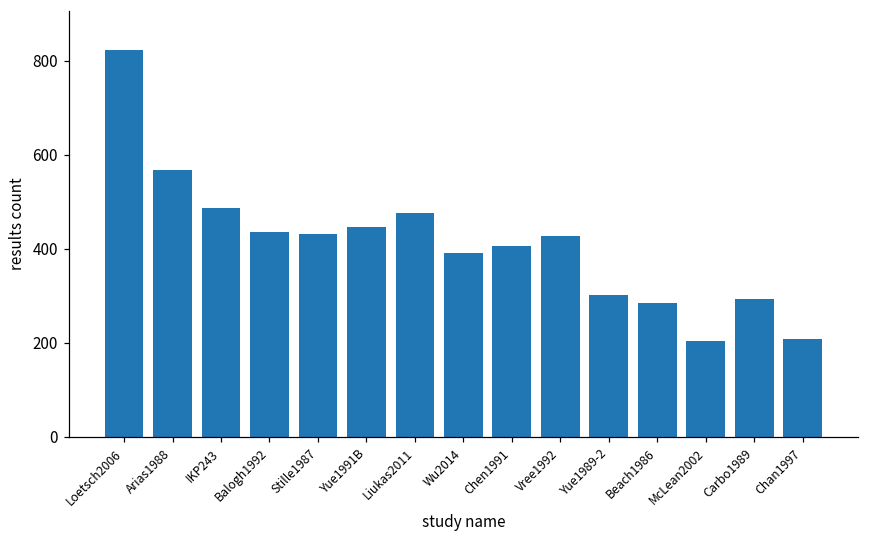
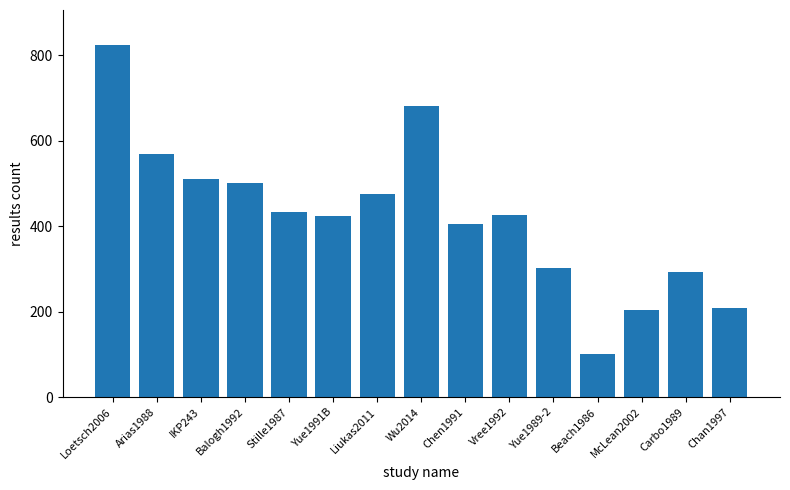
  {
    "Loetsch2006": 820,
    "Arias1988": 570,
-   "IKP243": 490,
-   "Balogh1992": 440,
+   "IKP243": 510,
+   "Balogh1992": 500,
    "Stille1987": 430,
-   "Yue1991B": 450,
+   "Yue1991B": 420,
    "Liukas2011": 480,
-   "Wu2014": 390,
+   "Wu2014": 680,
    "Chen1991": 410,
    "Vree1992": 430,
    "Yue1989-2": 300,
-   "Beach1986": 290,
+   "Beach1986": 100,
    "McLean2002": 200,
    "Carbo1989": 290,
    "Chan1997": 210
  }
